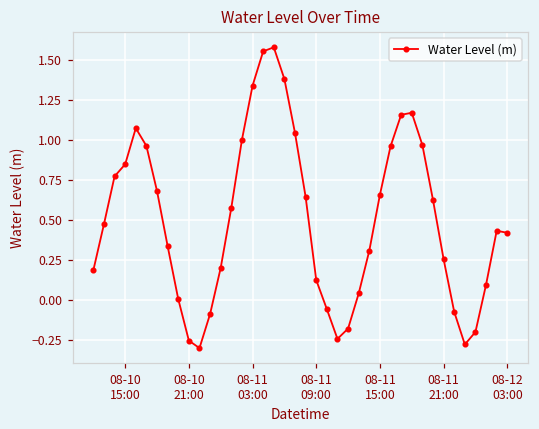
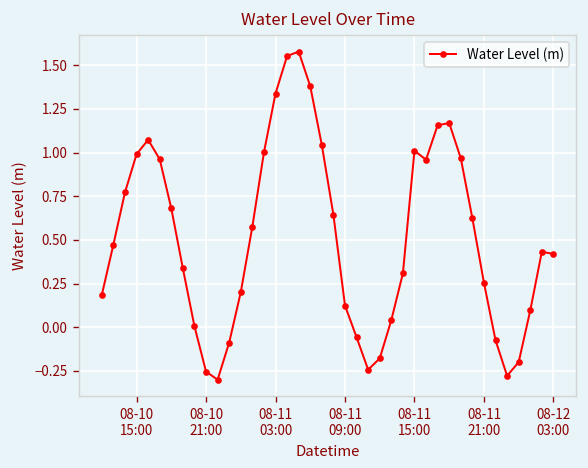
  {
-   "08-10 15:00": 0.85,
+   "08-10 15:00": 0.99,
    "08-10 21:00": -0.25,
    "08-11 03:00": 1.34,
    "08-11 09:00": 0.12,
-   "08-11 15:00": 0.66,
+   "08-11 15:00": 1.01,
    "08-11 21:00": 0.25,
    "08-12 03:00": 0.42
  }
